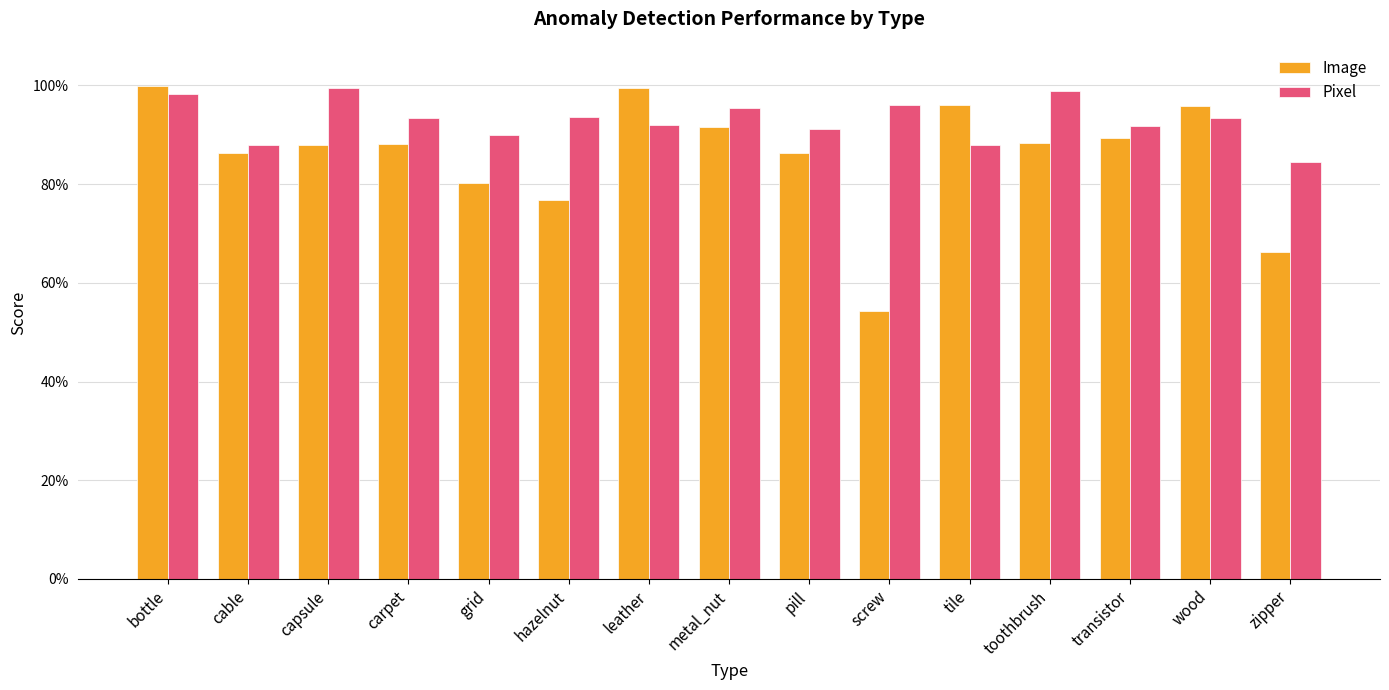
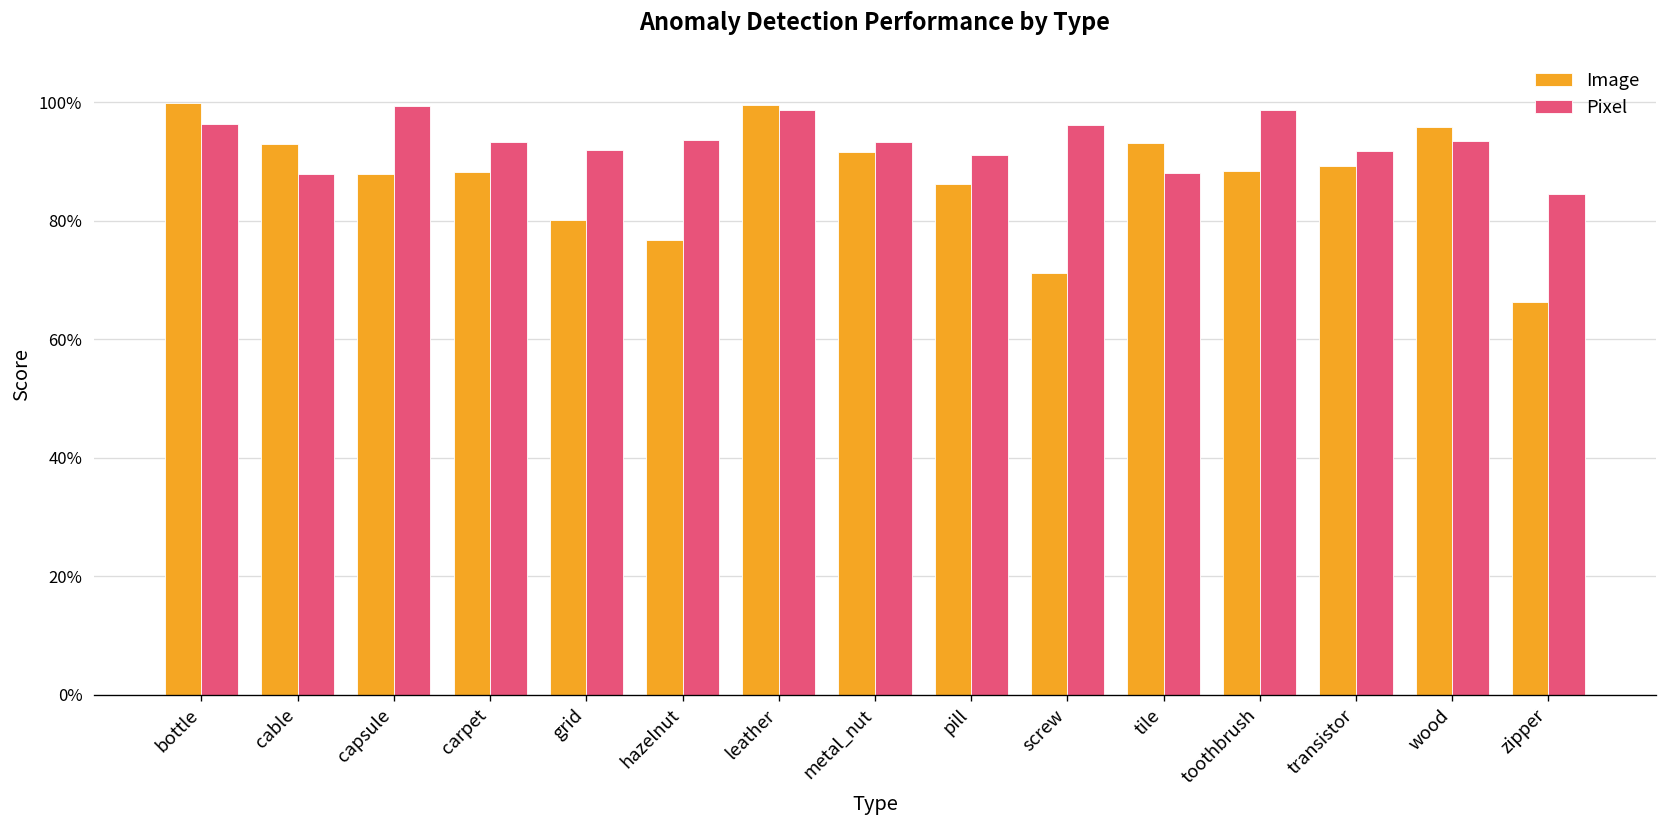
  {
    "Image": {
      "bottle": "100%",
-     "cable": "86%",
+     "cable": "93%",
      "capsule": "88%",
      "carpet": "88%",
      "grid": "80%",
      "hazelnut": "77%",
      "leather": "100%",
      "metal_nut": "92%",
      "pill": "86%",
-     "screw": "54%",
-     "tile": "96%",
+     "screw": "71%",
+     "tile": "93%",
      "toothbrush": "88%",
      "transistor": "89%",
      "wood": "96%",
      "zipper": "66%"
    },
    "Pixel": {
-     "bottle": "98%",
+     "bottle": "96%",
      "cable": "88%",
      "capsule": "99%",
      "carpet": "93%",
-     "grid": "90%",
+     "grid": "92%",
      "hazelnut": "94%",
-     "leather": "92%",
-     "metal_nut": "95%",
+     "leather": "99%",
+     "metal_nut": "93%",
      "pill": "91%",
      "screw": "96%",
      "tile": "88%",
      "toothbrush": "99%",
      "transistor": "92%",
      "wood": "93%",
      "zipper": "85%"
    }
  }
